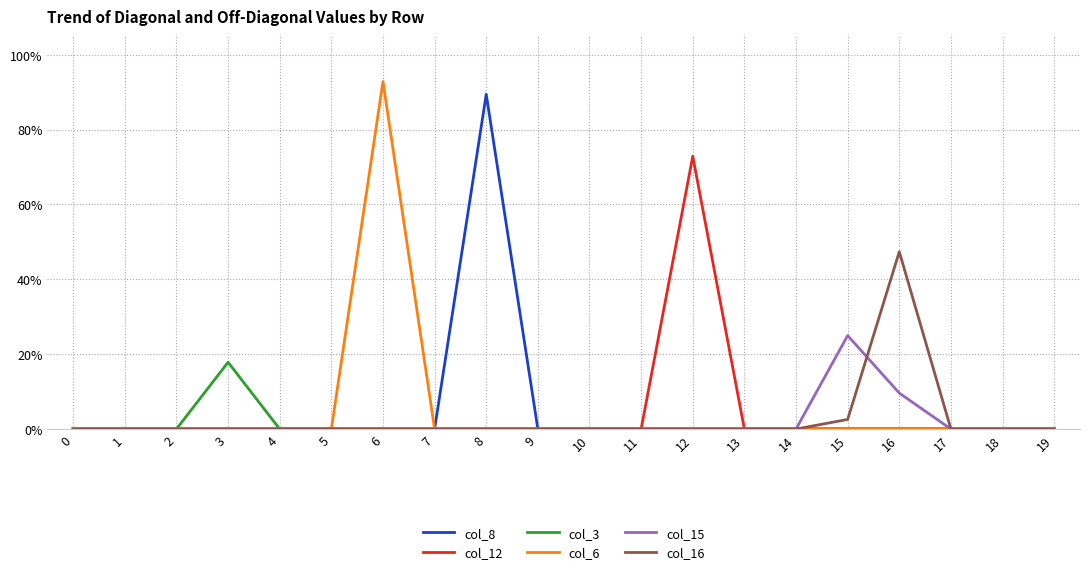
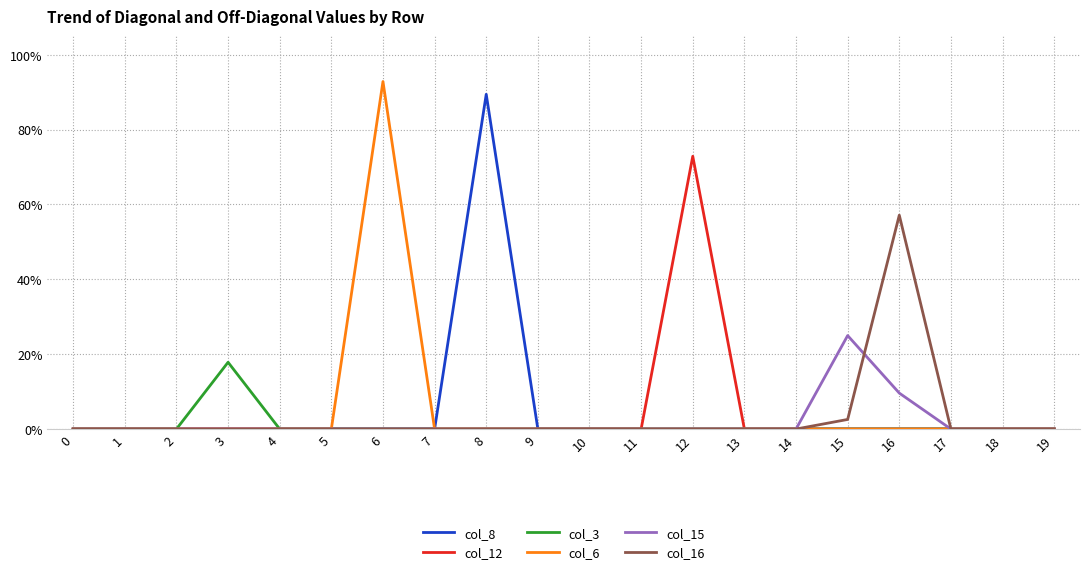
  {
    "col_8": {
      "8": "89%"
    },
    "col_12": {
      "12": "73%"
    },
    "col_3": {
      "3": "18%"
    },
    "col_6": {
      "6": "93%"
    },
    "col_15": {
      "15": "25%",
      "16": "10%"
    },
    "col_16": {
      "15": "3%",
-     "16": "47%"
+     "16": "57%"
    }
  }
